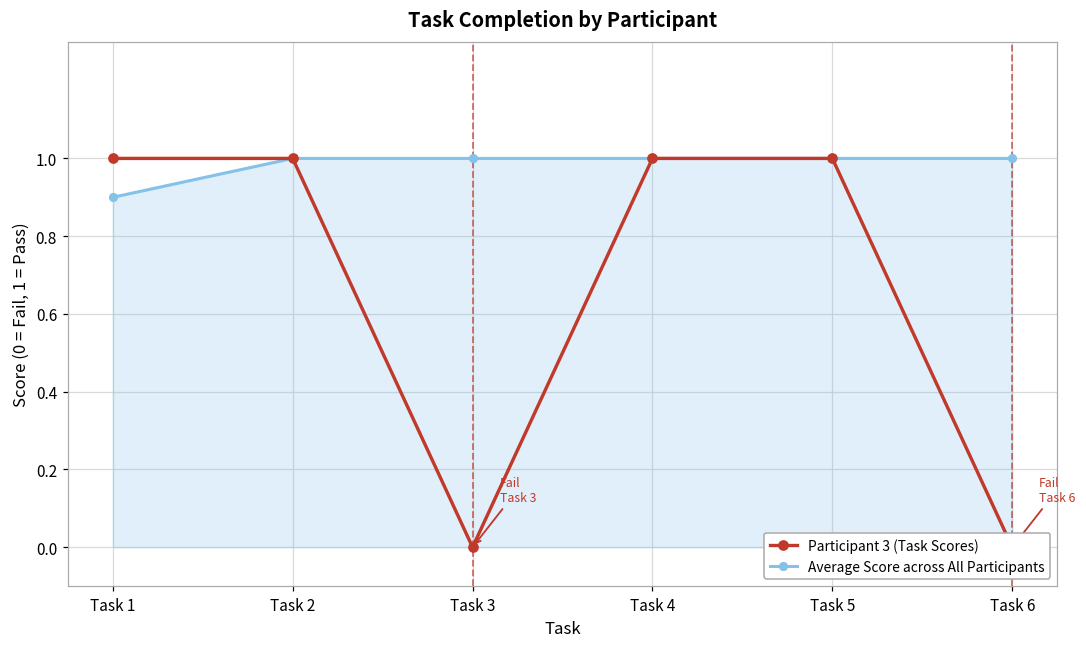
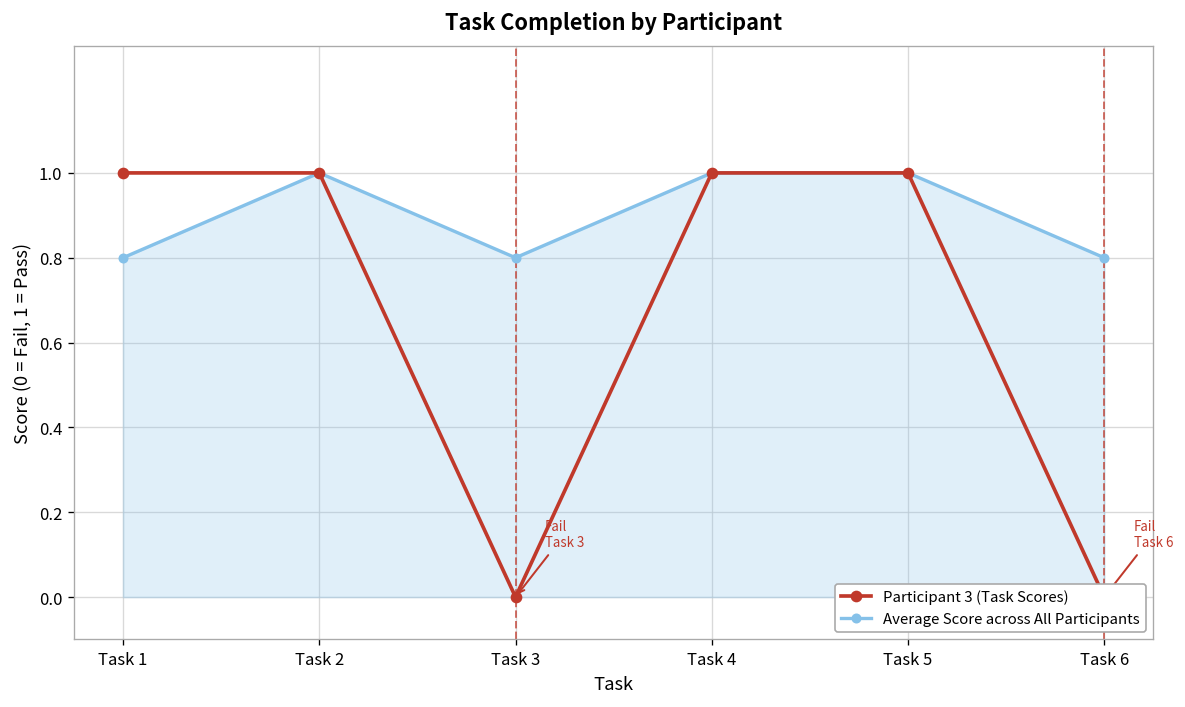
  {
    "Participant 3 (Task Scores)": {
      "Task 1": 1.0
    },
    "Average Score across All Participants": {
-     "Task 1": 0.9,
-     "Task 3": 1.0,
-     "Task 6": 1.0
+     "Task 1": 0.8,
+     "Task 3": 0.8,
+     "Task 6": 0.8
    }
  }
